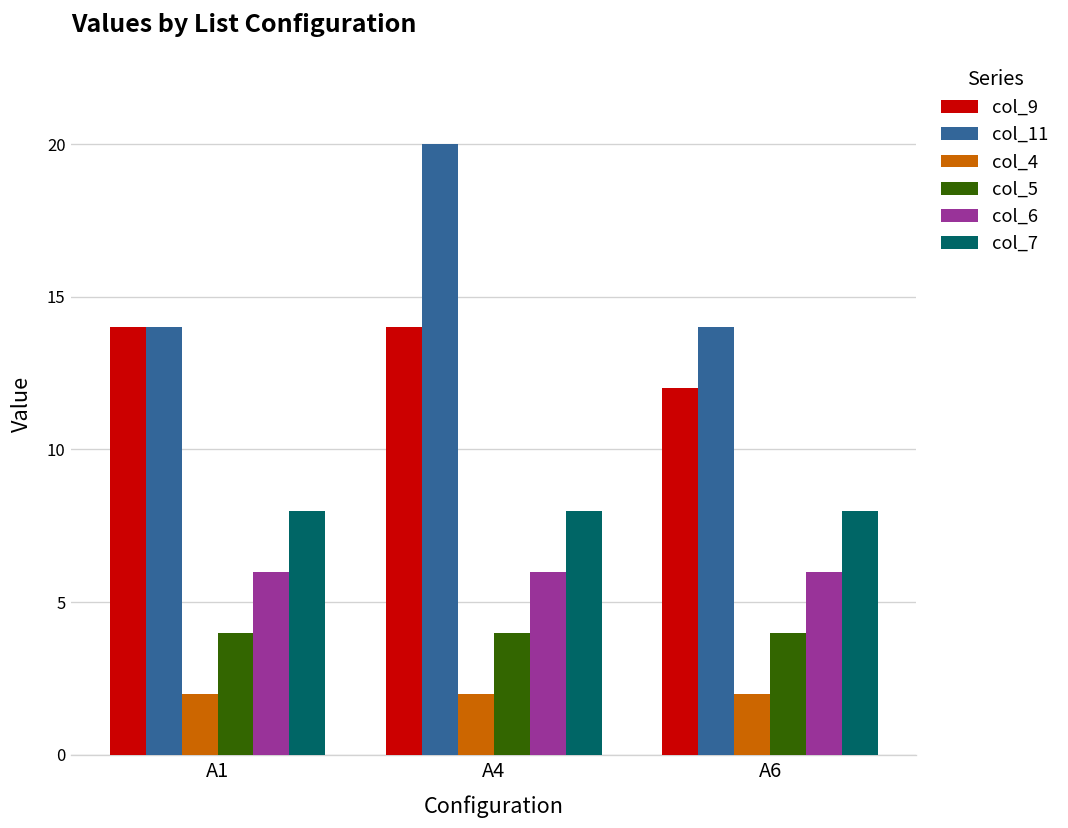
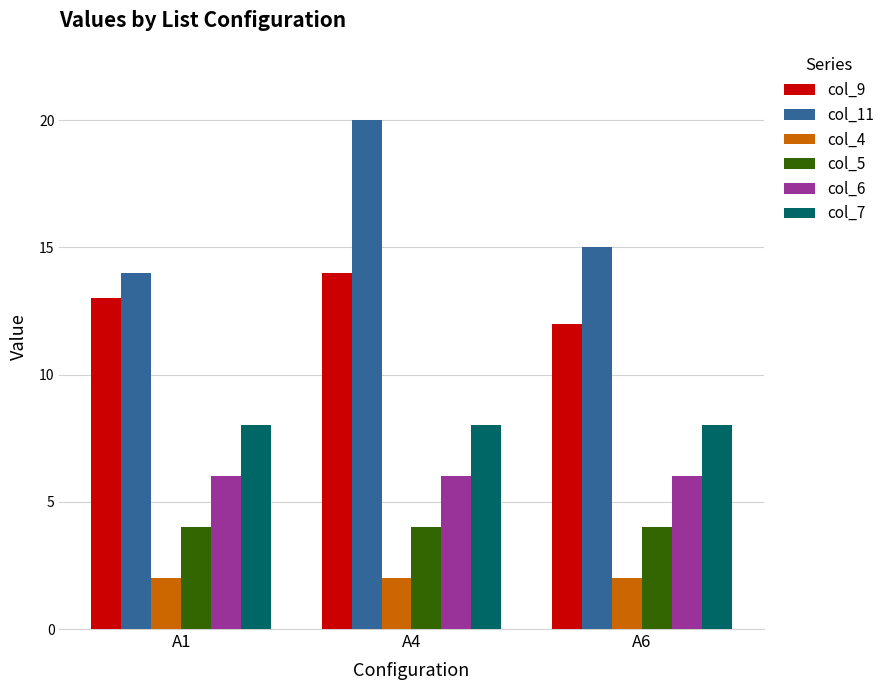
  {
    "col_9": {
-     "A1": 14,
+     "A1": 13,
      "A4": 14,
      "A6": 12
    },
    "col_11": {
      "A1": 14,
      "A4": 20,
-     "A6": 14
+     "A6": 15
    },
    "col_4": {
      "A1": 2,
      "A4": 2,
      "A6": 2
    },
    "col_5": {
      "A1": 4,
      "A4": 4,
      "A6": 4
    },
    "col_6": {
      "A1": 6,
      "A4": 6,
      "A6": 6
    },
    "col_7": {
      "A1": 8,
      "A4": 8,
      "A6": 8
    }
  }
